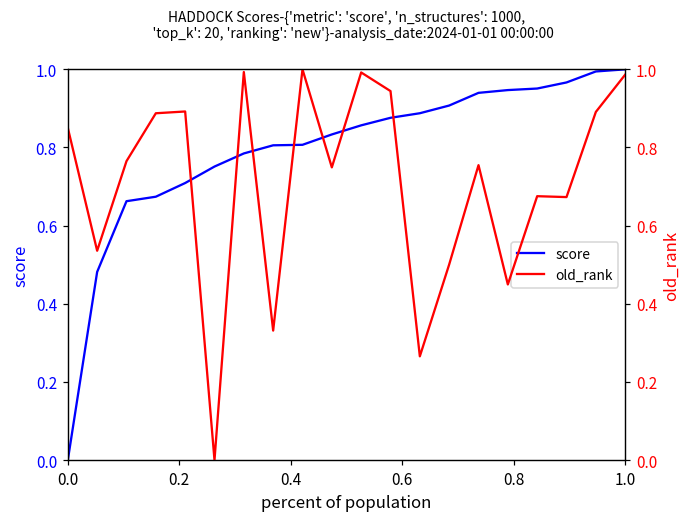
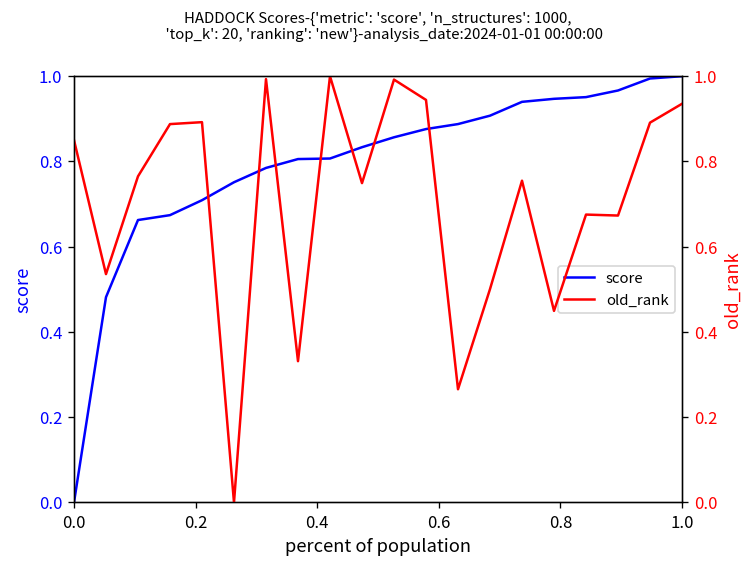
  {
    "score": {
      "0.0": 0.00,
      "1.0": 1.00
    },
    "old_rank": {
      "0.0": 0.85,
-     "1.0": 0.99
+     "1.0": 0.94
    }
  }
